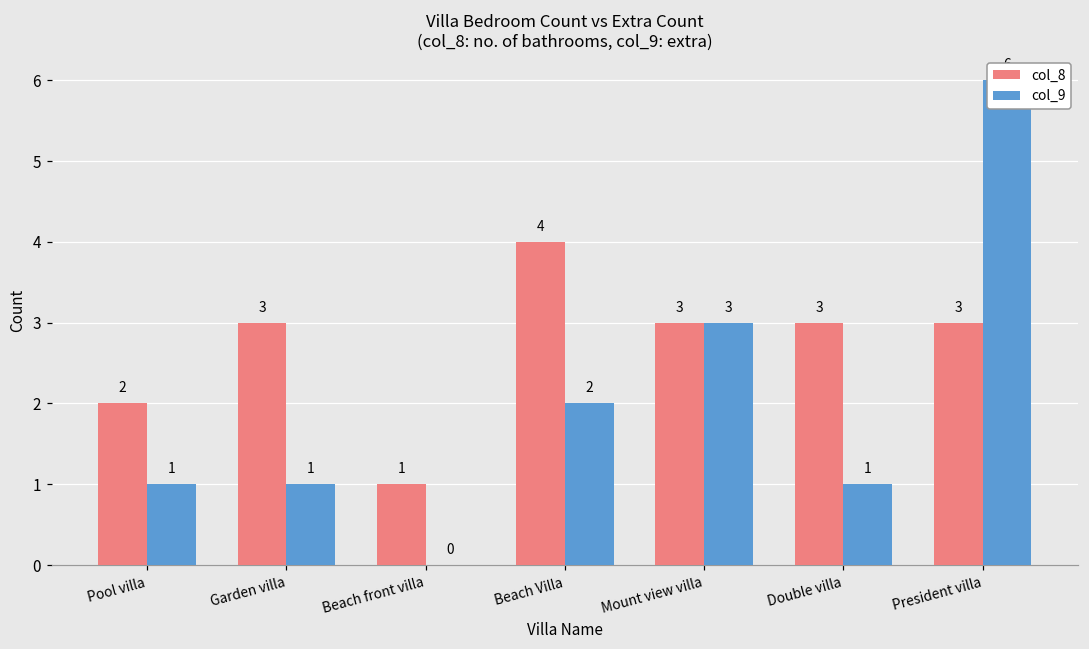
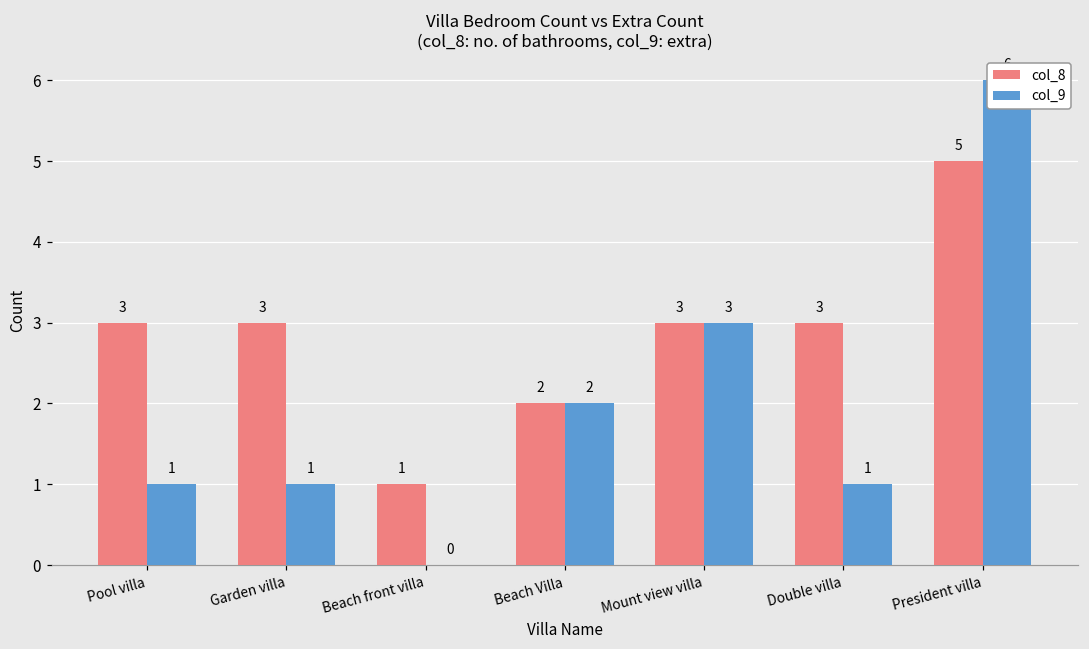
  {
    "col_8": {
-     "Pool villa": 2,
+     "Pool villa": 3,
      "Garden villa": 3,
      "Beach front villa": 1,
-     "Beach Villa": 4,
+     "Beach Villa": 2,
      "Mount view villa": 3,
      "Double villa": 3,
-     "President villa": 3
+     "President villa": 5
    },
    "col_9": {
      "Pool villa": 1,
      "Garden villa": 1,
      "Beach front villa": 0,
      "Beach Villa": 2,
      "Mount view villa": 3,
      "Double villa": 1
    }
  }
